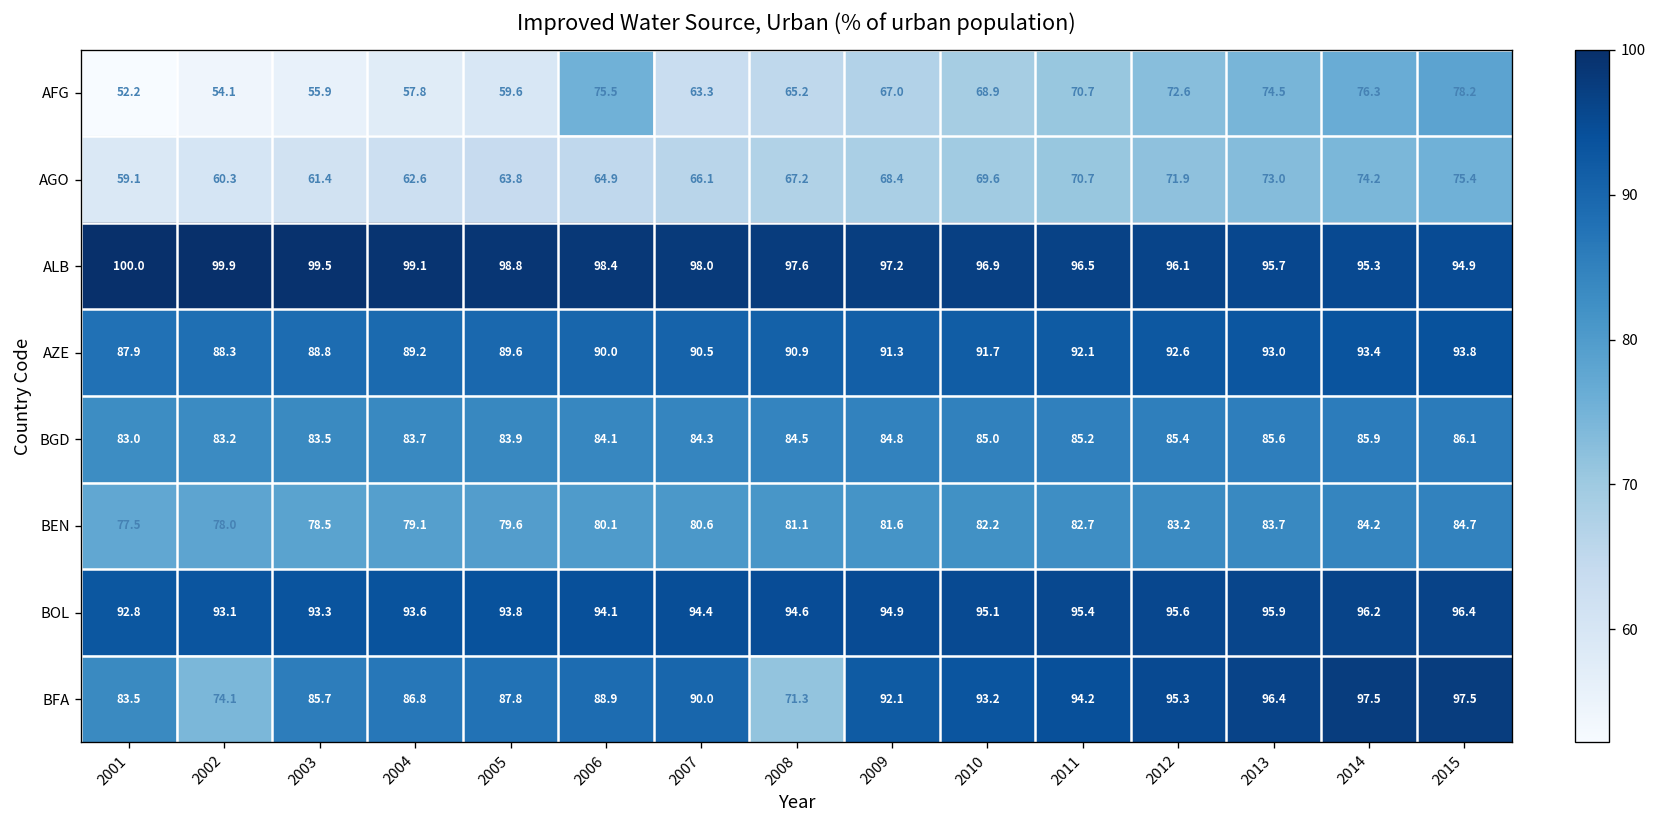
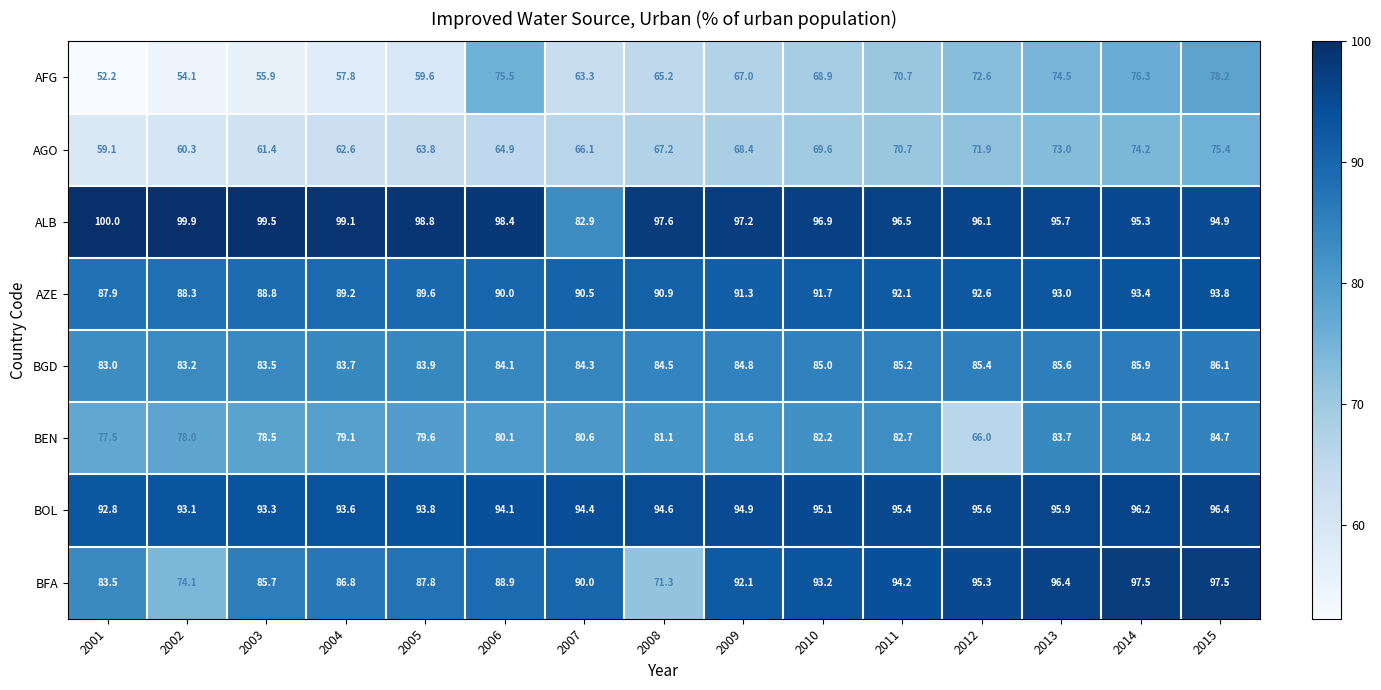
  {
    "AFG": {
      "2001": 52.2,
      "2002": 54.1,
      "2003": 55.9,
      "2004": 57.8,
      "2005": 59.6,
      "2007": 63.3,
      "2008": 65.2,
      "2009": 67.0,
      "2010": 68.9,
      "2011": 70.7,
      "2012": 72.6,
      "2013": 74.5
    },
    "AGO": {
      "2001": 59.1,
      "2002": 60.3,
      "2003": 61.4,
      "2004": 62.6,
      "2005": 63.8,
      "2006": 64.9,
      "2007": 66.1,
      "2008": 67.2,
      "2009": 68.4,
      "2010": 69.6,
      "2011": 70.7,
      "2012": 71.9,
      "2013": 73.0,
      "2014": 74.2
    },
    "ALB": {
      "2001": 100.0,
      "2002": 99.9,
      "2003": 99.5,
      "2004": 99.1,
      "2005": 98.8,
      "2006": 98.4,
-     "2007": 98.0,
+     "2007": 82.9,
      "2008": 97.6,
      "2009": 97.2,
      "2010": 96.9,
      "2011": 96.5,
      "2012": 96.1,
      "2013": 95.7,
      "2014": 95.3,
      "2015": 94.9
    },
    "AZE": {
      "2001": 87.9,
      "2002": 88.3,
      "2003": 88.8,
      "2004": 89.2,
      "2005": 89.6,
      "2006": 90.0,
      "2007": 90.5,
      "2008": 90.9,
      "2009": 91.3,
      "2010": 91.7,
      "2011": 92.1,
      "2012": 92.6,
      "2013": 93.0,
      "2014": 93.4,
      "2015": 93.8
    },
    "BGD": {
      "2001": 83.0,
      "2002": 83.2,
      "2003": 83.5,
      "2004": 83.7,
      "2005": 83.9,
      "2006": 84.1,
      "2007": 84.3,
      "2008": 84.5,
      "2009": 84.8,
      "2010": 85.0,
      "2011": 85.2,
      "2012": 85.4,
      "2013": 85.6,
      "2014": 85.9,
      "2015": 86.1
    },
    "BEN": {
      "2003": 78.5,
      "2004": 79.1,
      "2005": 79.6,
      "2006": 80.1,
      "2007": 80.6,
      "2008": 81.1,
      "2009": 81.6,
      "2010": 82.2,
      "2011": 82.7,
-     "2012": 83.2,
+     "2012": 66.0,
      "2013": 83.7,
      "2014": 84.2,
      "2015": 84.7
    },
    "BOL": {
      "2001": 92.8,
      "2002": 93.1,
      "2003": 93.3,
      "2004": 93.6,
      "2005": 93.8,
      "2006": 94.1,
      "2007": 94.4,
      "2008": 94.6,
      "2009": 94.9,
      "2010": 95.1,
      "2011": 95.4,
      "2012": 95.6,
      "2013": 95.9,
      "2014": 96.2,
      "2015": 96.4
    },
    "BFA": {
      "2001": 83.5,
      "2002": 74.1,
      "2003": 85.7,
      "2004": 86.8,
      "2005": 87.8,
      "2006": 88.9,
      "2007": 90.0,
      "2008": 71.3,
      "2009": 92.1,
      "2010": 93.2,
      "2011": 94.2,
      "2012": 95.3,
      "2013": 96.4,
      "2014": 97.5,
      "2015": 97.5
    }
  }
